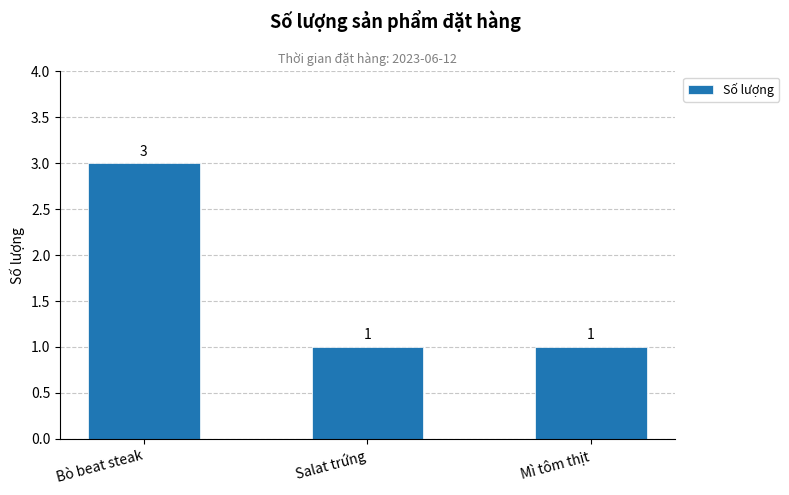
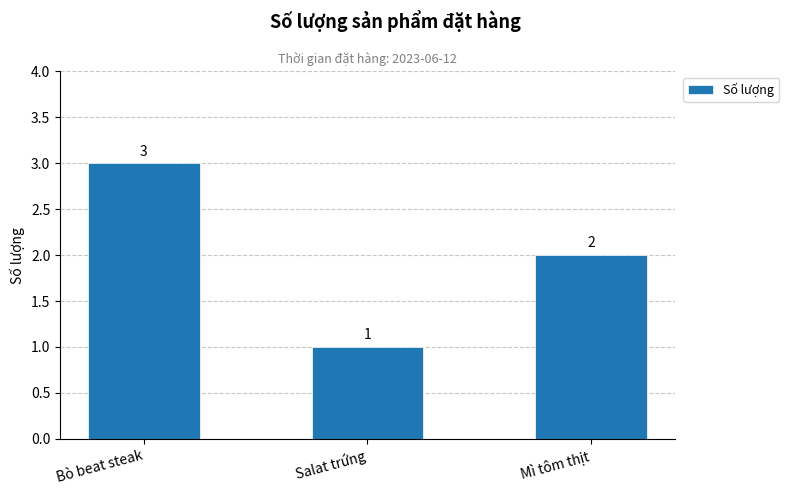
  {
    "Bò beat steak": 3,
    "Salat trứng": 1,
-   "Mì tôm thịt": 1
+   "Mì tôm thịt": 2
  }
